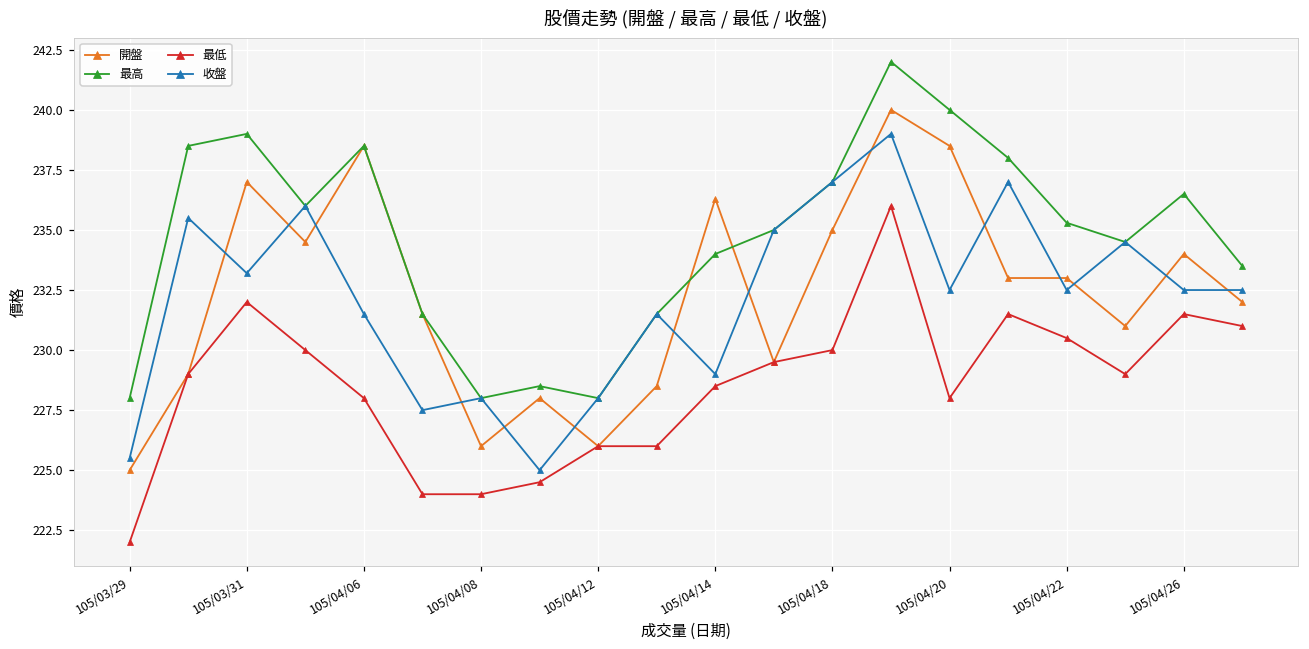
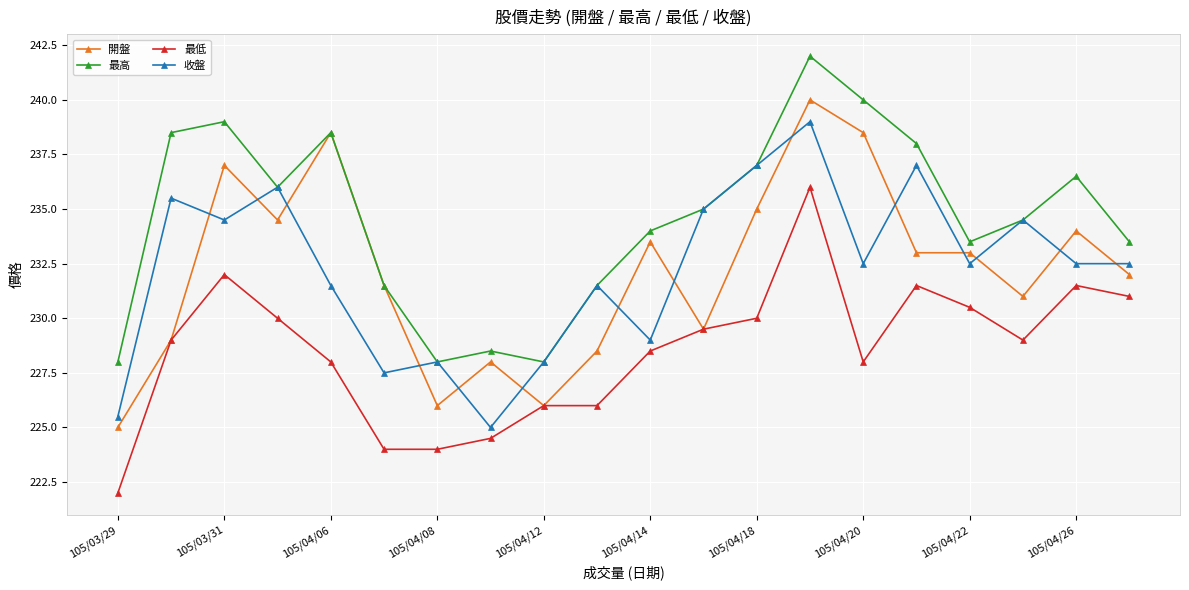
  {
    "開盤": {
      "105/03/29": 225.0,
      "105/03/31": 237.0,
      "105/04/08": 226.0,
-     "105/04/14": 236.3,
+     "105/04/14": 233.5,
      "105/04/18": 235.0,
      "105/04/20": 238.5,
      "105/04/22": 233.0,
      "105/04/26": 234.0
    },
    "最高": {
      "105/03/29": 228.0,
      "105/03/31": 239.0,
      "105/04/14": 234.0,
      "105/04/20": 240.0,
-     "105/04/22": 235.3,
+     "105/04/22": 233.5,
      "105/04/26": 236.5
    },
    "最低": {
      "105/03/29": 222.0,
      "105/03/31": 232.0,
      "105/04/06": 228.0,
      "105/04/08": 224.0,
      "105/04/14": 228.5,
      "105/04/18": 230.0,
      "105/04/20": 228.0,
      "105/04/22": 230.5,
      "105/04/26": 231.5
    },
    "收盤": {
      "105/03/29": 225.5,
-     "105/03/31": 233.2,
+     "105/03/31": 234.5,
      "105/04/06": 231.5,
      "105/04/14": 229.0,
      "105/04/20": 232.5,
      "105/04/22": 232.5,
      "105/04/26": 232.5
    }
  }
